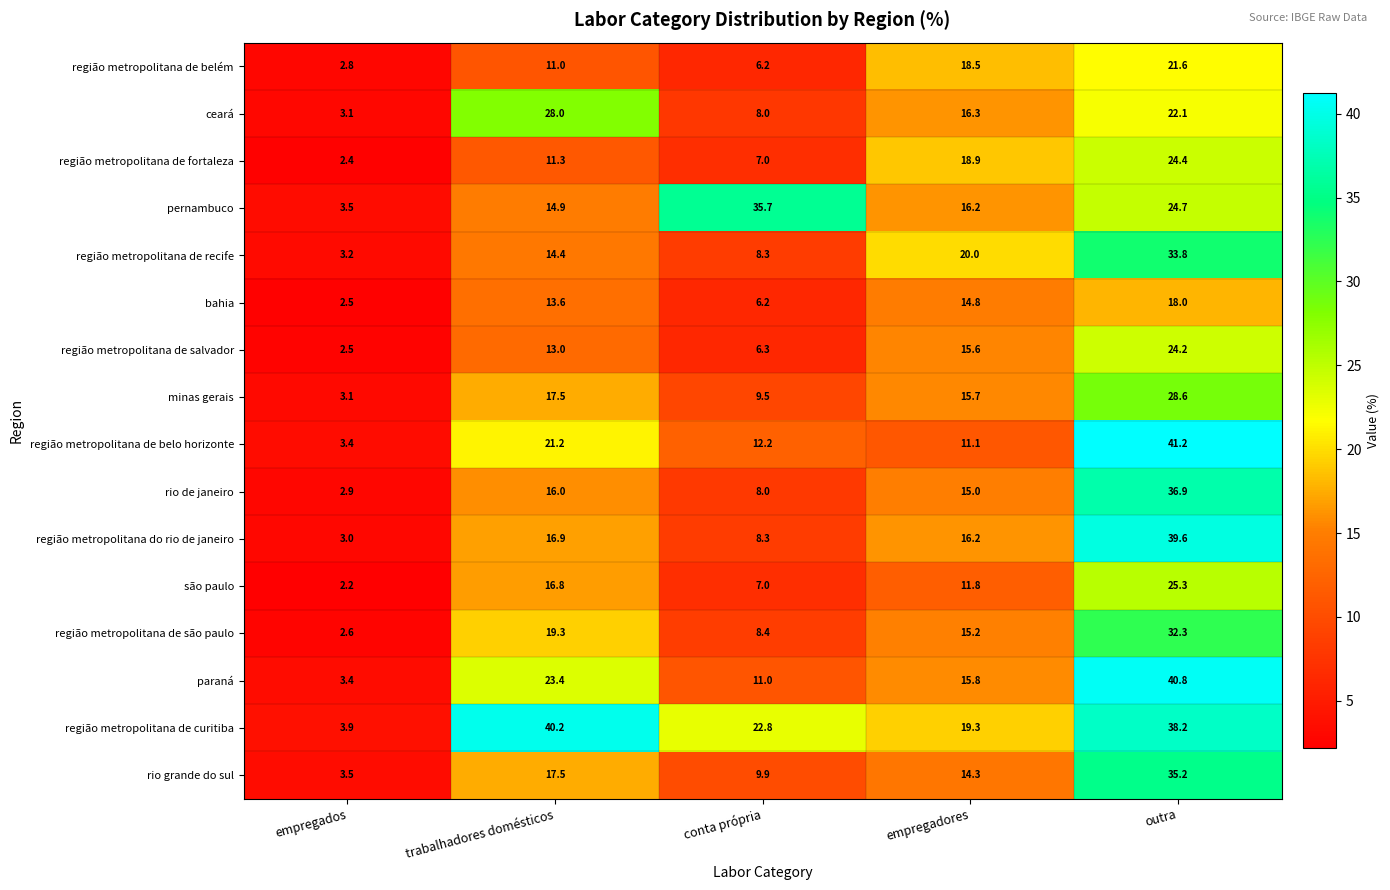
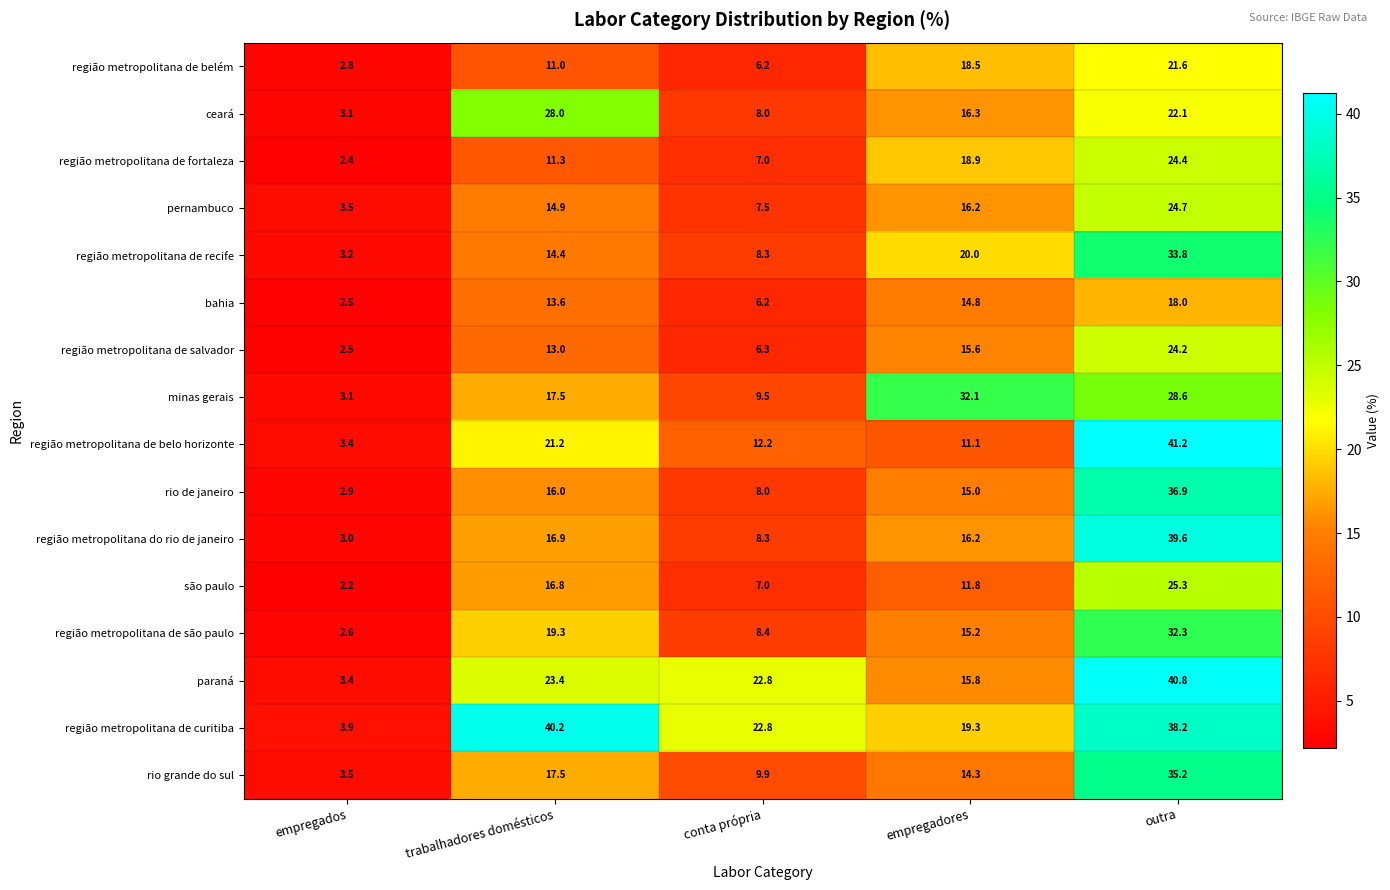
  {
    "região metropolitana de belém": {
      "empregados": 2.8,
      "trabalhadores domésticos": 11.0,
      "conta própria": 6.2,
      "empregadores": 18.5,
      "outra": 21.6
    },
    "ceará": {
      "empregados": 3.1,
      "trabalhadores domésticos": 28.0,
      "conta própria": 8.0,
      "empregadores": 16.3,
      "outra": 22.1
    },
    "região metropolitana de fortaleza": {
      "empregados": 2.4,
      "trabalhadores domésticos": 11.3,
      "conta própria": 7.0,
      "empregadores": 18.9,
      "outra": 24.4
    },
    "pernambuco": {
      "empregados": 3.5,
      "trabalhadores domésticos": 14.9,
-     "conta própria": 35.7,
+     "conta própria": 7.5,
      "empregadores": 16.2,
      "outra": 24.7
    },
    "região metropolitana de recife": {
      "empregados": 3.2,
      "trabalhadores domésticos": 14.4,
      "conta própria": 8.3,
      "empregadores": 20.0,
      "outra": 33.8
    },
    "bahia": {
      "empregados": 2.5,
      "trabalhadores domésticos": 13.6,
      "conta própria": 6.2,
      "empregadores": 14.8,
      "outra": 18.0
    },
    "região metropolitana de salvador": {
      "empregados": 2.5,
      "trabalhadores domésticos": 13.0,
      "conta própria": 6.3,
      "empregadores": 15.6,
      "outra": 24.2
    },
    "minas gerais": {
      "empregados": 3.1,
      "trabalhadores domésticos": 17.5,
      "conta própria": 9.5,
-     "empregadores": 15.7,
+     "empregadores": 32.1,
      "outra": 28.6
    },
    "região metropolitana de belo horizonte": {
      "empregados": 3.4,
      "trabalhadores domésticos": 21.2,
      "conta própria": 12.2,
      "empregadores": 11.1,
      "outra": 41.2
    },
    "rio de janeiro": {
      "empregados": 2.9,
      "trabalhadores domésticos": 16.0,
      "conta própria": 8.0,
      "empregadores": 15.0,
      "outra": 36.9
    },
    "região metropolitana do rio de janeiro": {
      "empregados": 3.0,
      "trabalhadores domésticos": 16.9,
      "conta própria": 8.3,
      "empregadores": 16.2,
      "outra": 39.6
    },
    "são paulo": {
      "empregados": 2.2,
      "trabalhadores domésticos": 16.8,
      "conta própria": 7.0,
      "empregadores": 11.8,
      "outra": 25.3
    },
    "região metropolitana de são paulo": {
      "empregados": 2.6,
      "trabalhadores domésticos": 19.3,
      "conta própria": 8.4,
      "empregadores": 15.2,
      "outra": 32.3
    },
    "paraná": {
      "empregados": 3.4,
      "trabalhadores domésticos": 23.4,
-     "conta própria": 11.0,
+     "conta própria": 22.8,
      "empregadores": 15.8,
      "outra": 40.8
    },
    "região metropolitana de curitiba": {
      "empregados": 3.9,
      "trabalhadores domésticos": 40.2,
      "conta própria": 22.8,
      "empregadores": 19.3,
      "outra": 38.2
    },
    "rio grande do sul": {
      "empregados": 3.5,
      "trabalhadores domésticos": 17.5,
      "conta própria": 9.9,
      "empregadores": 14.3,
      "outra": 35.2
    }
  }
